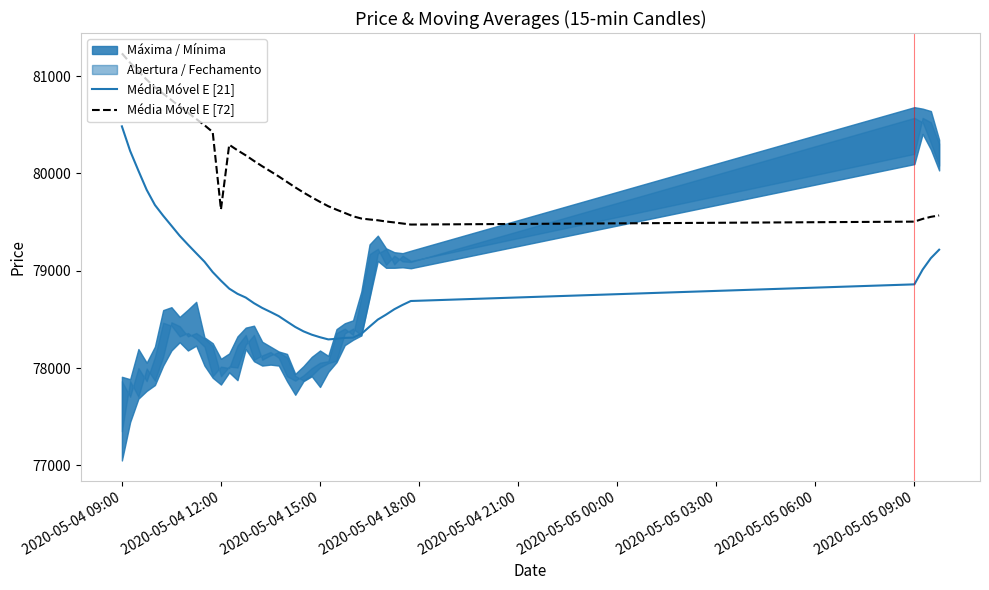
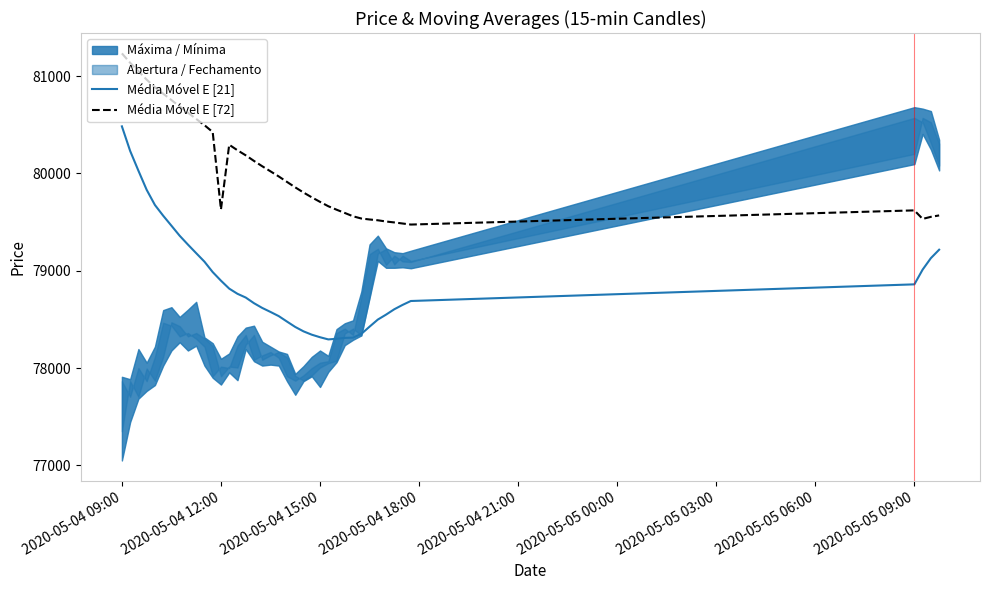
  {
    "Média Móvel E [72]": {
      "2020-05-04 12:00": 79600,
      "2020-05-04 15:00": 79700,
-     "2020-05-05 09:00": 79500
+     "2020-05-05 09:00": 79600
    }
  }
